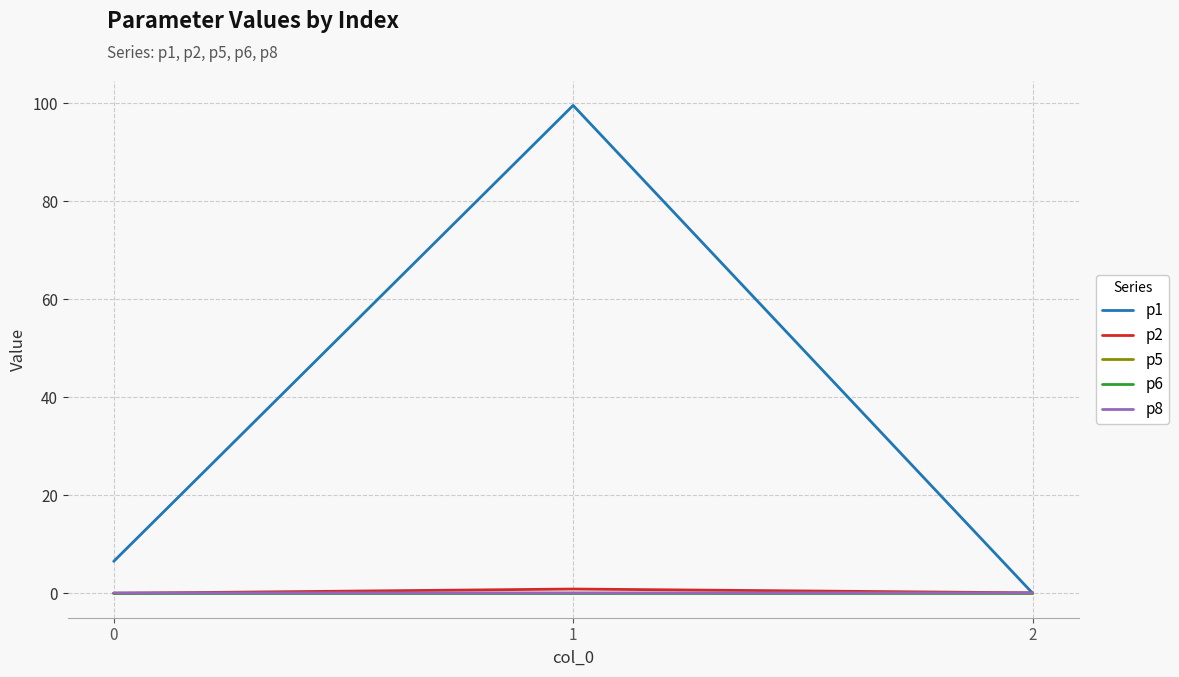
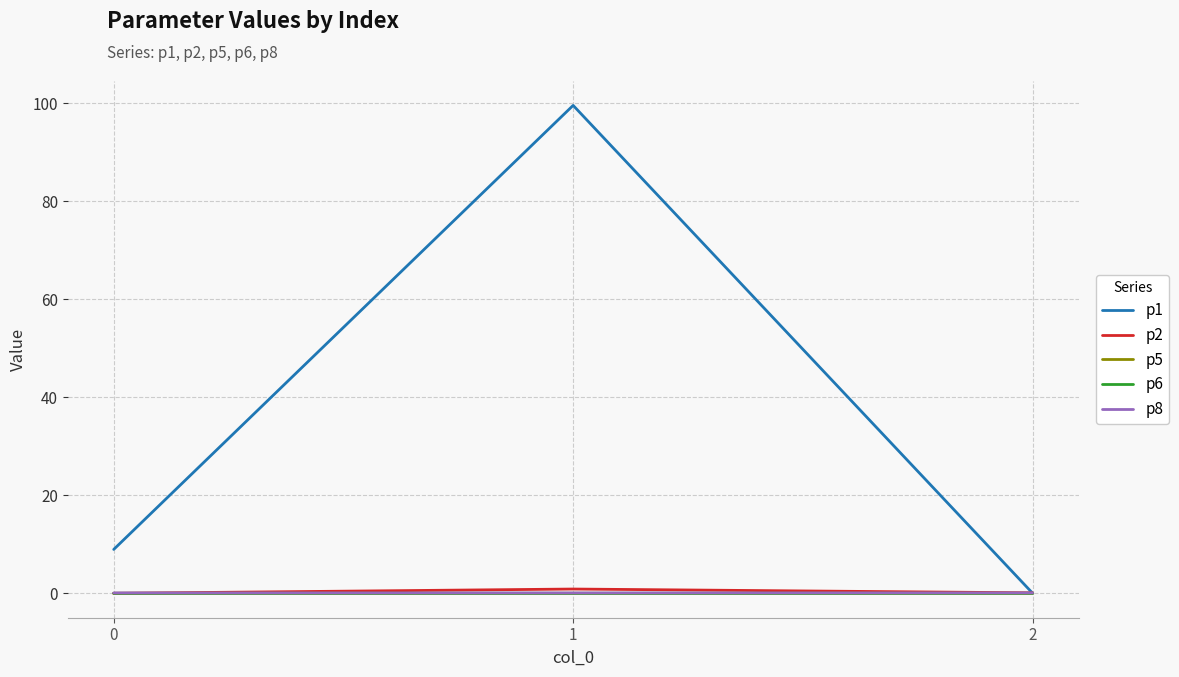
  {
    "p1": {
-     "0": 7,
+     "0": 9,
      "1": 100
    },
    "p2": {
      "1": 1
    },
    "p8": {
      "1": 0
    }
  }
